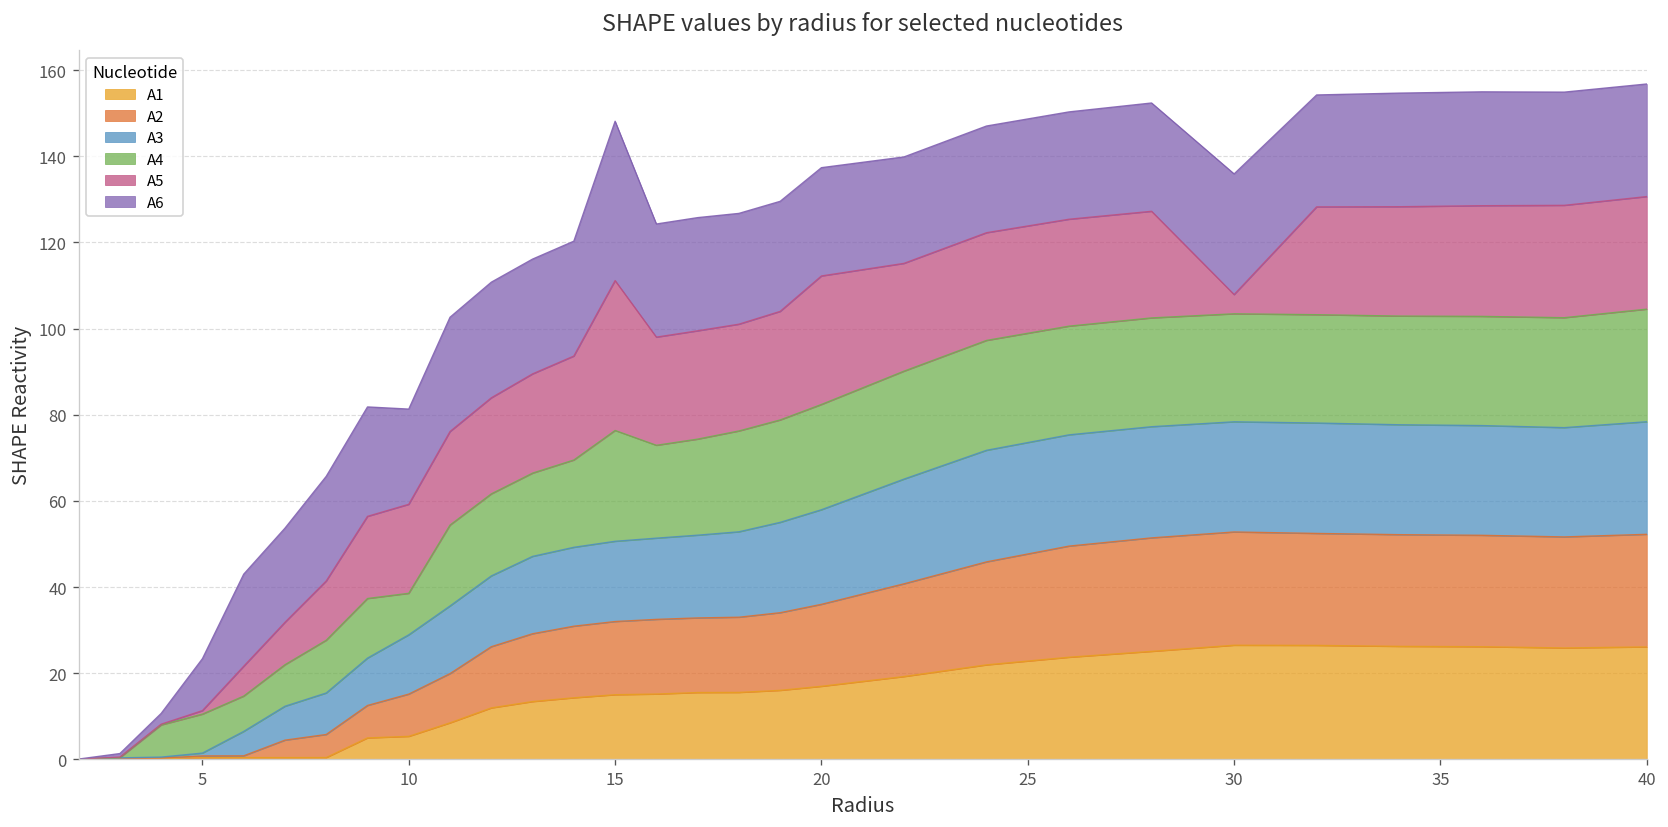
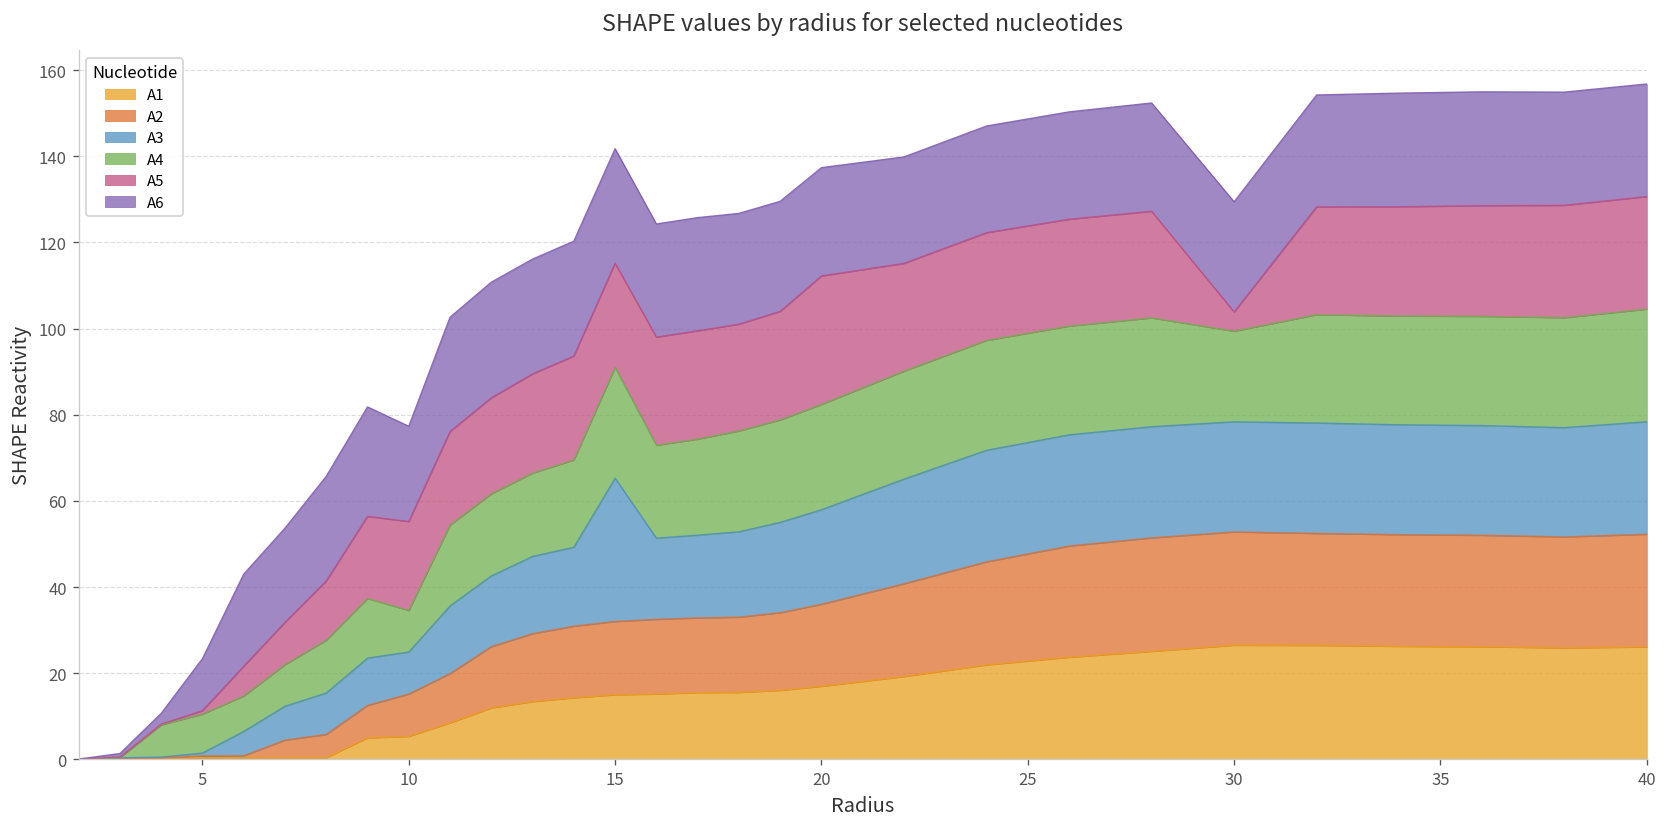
  {
    "A3": {
-     "10": 14,
-     "15": 19,
+     "10": 10,
+     "15": 33,
      "20": 22,
      "30": 26,
      "40": 26
    },
    "A4": {
      "5": 9,
      "10": 10,
      "15": 26,
      "20": 24,
-     "30": 25,
+     "30": 21,
      "40": 26
    },
    "A5": {
      "5": 1,
      "10": 21,
-     "15": 35,
+     "15": 24,
      "20": 30,
      "30": 4,
      "40": 26
    },
    "A6": {
      "5": 12,
      "10": 22,
-     "15": 37,
+     "15": 27,
      "20": 25,
-     "30": 28,
+     "30": 26,
      "40": 26
    }
  }
